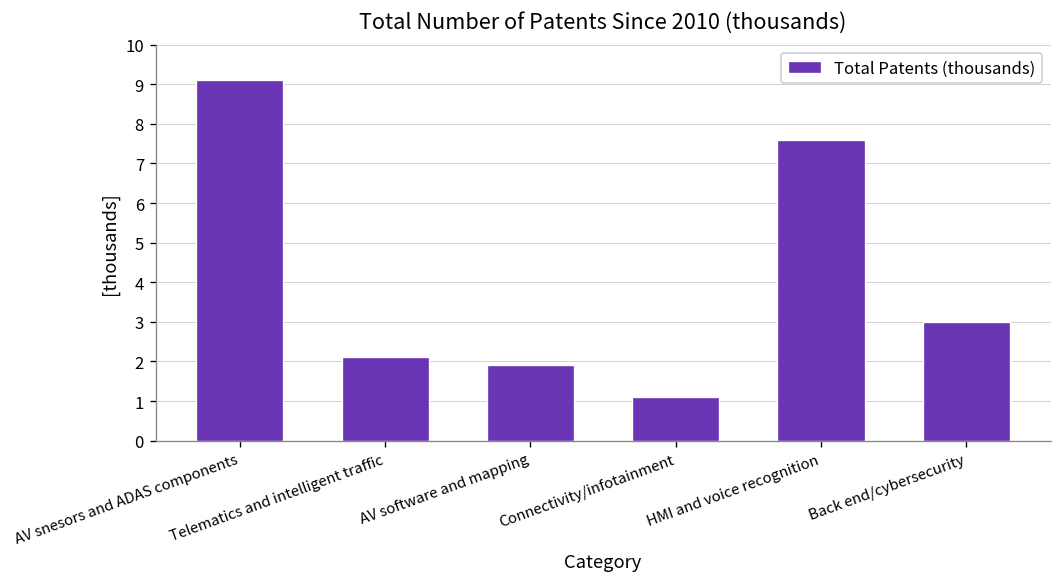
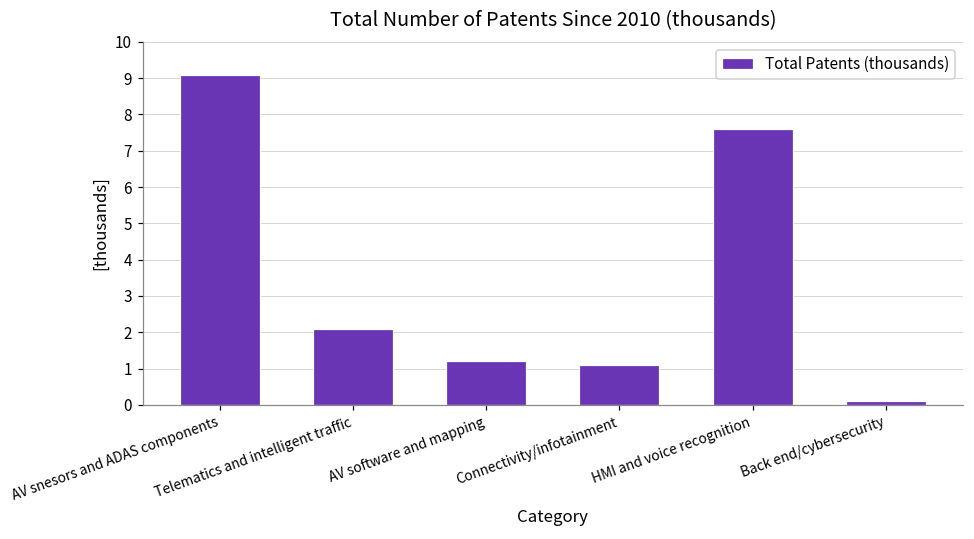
  {
    "AV snesors and ADAS components": 9.1,
    "Telematics and intelligent traffic": 2.1,
-   "AV software and mapping": 1.9,
+   "AV software and mapping": 1.2,
    "Connectivity/infotainment": 1.1,
    "HMI and voice recognition": 7.6,
-   "Back end/cybersecurity": 3.0
+   "Back end/cybersecurity": 0.1
  }
